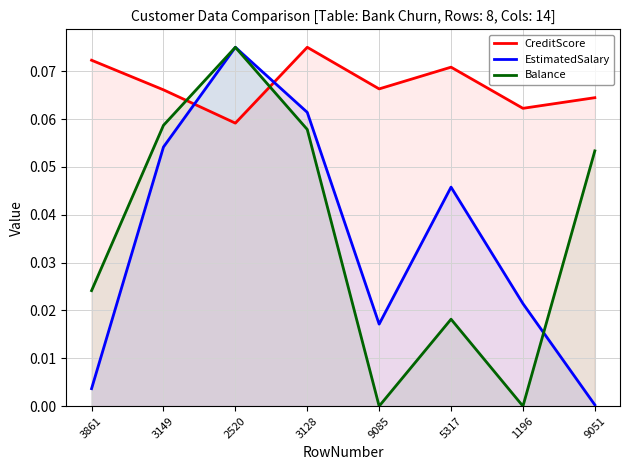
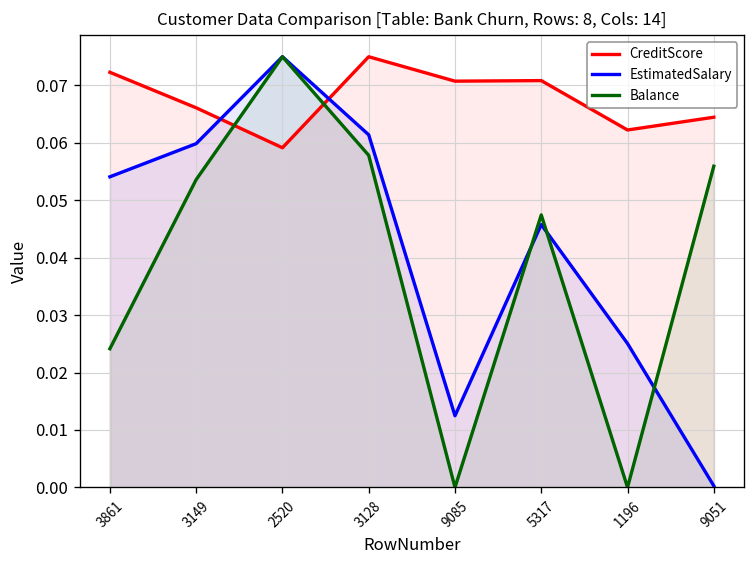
  {
    "CreditScore": {
      "3861": 0.072,
      "3149": 0.066,
      "2520": 0.059,
      "3128": 0.075,
-     "9085": 0.066,
+     "9085": 0.071,
      "5317": 0.071,
      "1196": 0.062,
      "9051": 0.064
    },
    "EstimatedSalary": {
-     "3861": 0.004,
-     "3149": 0.054,
+     "3861": 0.054,
+     "3149": 0.060,
      "3128": 0.061,
-     "9085": 0.017,
+     "9085": 0.012,
      "5317": 0.046,
-     "1196": 0.021,
+     "1196": 0.025,
      "9051": 0.000
    },
    "Balance": {
      "3861": 0.024,
-     "3149": 0.059,
+     "3149": 0.054,
      "3128": 0.058,
      "9085": 0.000,
-     "5317": 0.018,
+     "5317": 0.047,
      "1196": 0.000,
-     "9051": 0.053
+     "9051": 0.056
    }
  }
